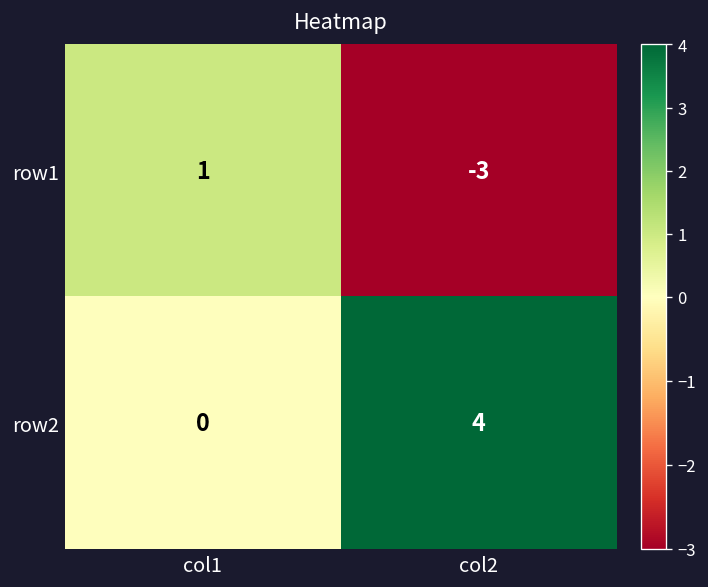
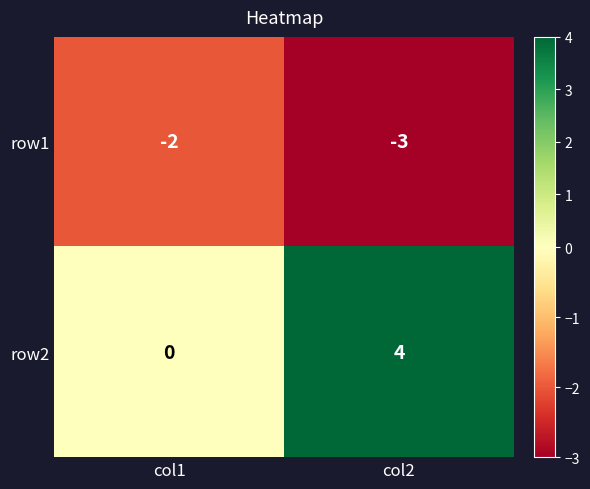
  {
    "row1": {
-     "col1": 1,
+     "col1": -2,
      "col2": -3
    },
    "row2": {
      "col1": 0,
      "col2": 4
    }
  }
